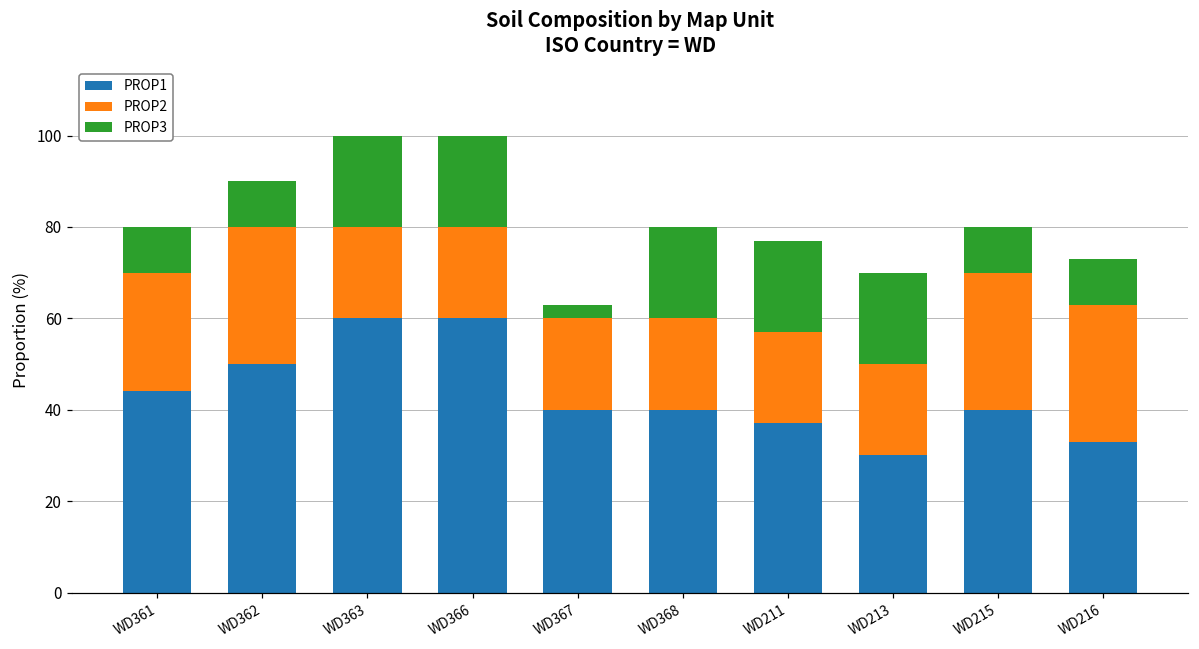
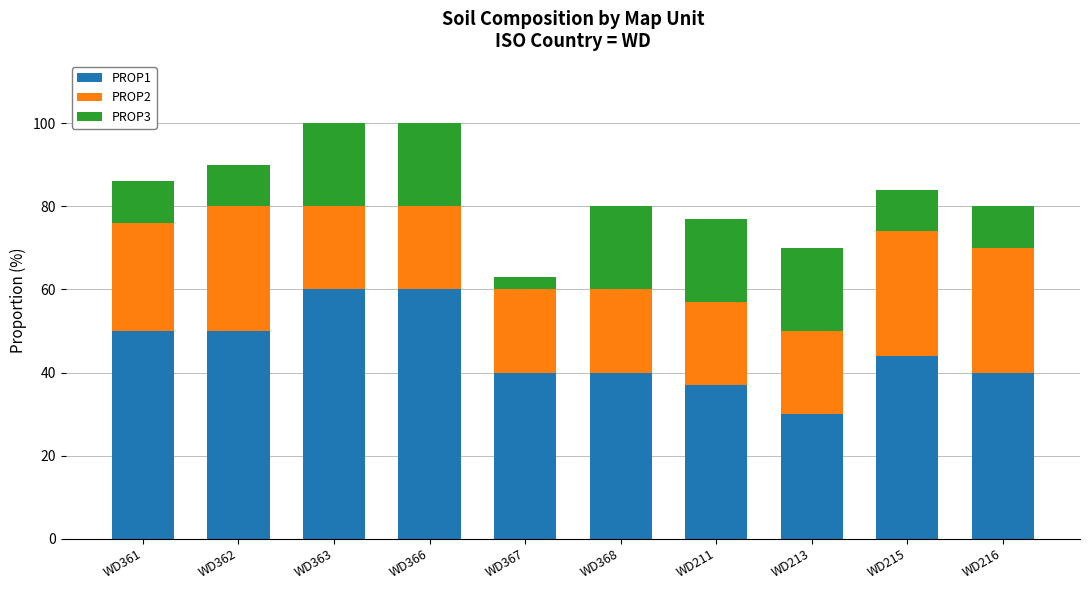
  {
    "PROP1": {
-     "WD361": 44,
+     "WD361": 50,
      "WD362": 50,
      "WD363": 60,
      "WD366": 60,
      "WD367": 40,
      "WD368": 40,
      "WD211": 37,
      "WD213": 30,
-     "WD215": 40,
-     "WD216": 33
+     "WD215": 44,
+     "WD216": 40
    },
    "PROP2": {
      "WD361": 26,
      "WD362": 30,
      "WD363": 20,
      "WD366": 20,
      "WD367": 20,
      "WD368": 20,
      "WD211": 20,
      "WD213": 20,
      "WD215": 30,
      "WD216": 30
    },
    "PROP3": {
      "WD361": 10,
      "WD362": 10,
      "WD363": 20,
      "WD366": 20,
      "WD367": 3,
      "WD368": 20,
      "WD211": 20,
      "WD213": 20,
      "WD215": 10,
      "WD216": 10
    }
  }
